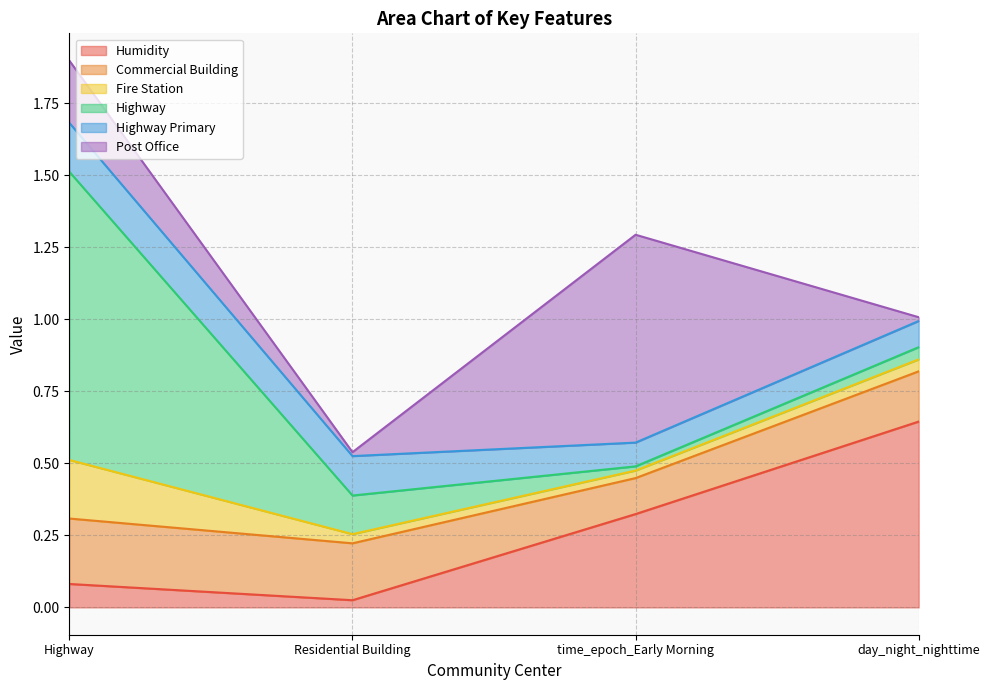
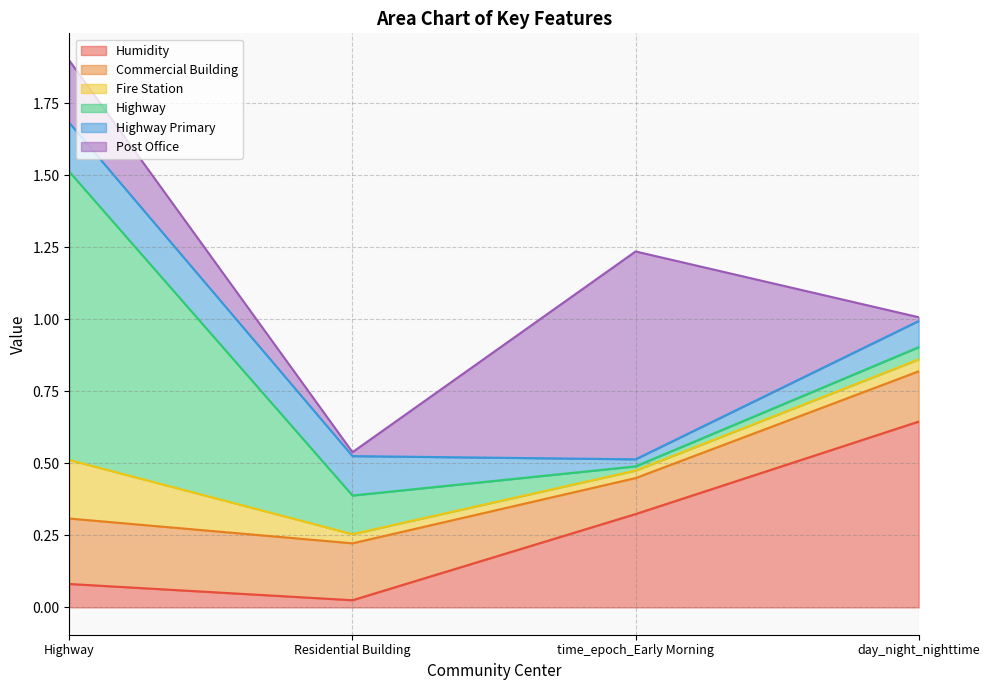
  {
    "Highway": {
      "Highway": 1.00,
      "Residential Building": 0.13,
      "time_epoch_Early Morning": 0.01,
      "day_night_nighttime": 0.04
    },
    "Highway Primary": {
      "Highway": 0.17,
      "Residential Building": 0.14,
-     "time_epoch_Early Morning": 0.08,
+     "time_epoch_Early Morning": 0.02,
      "day_night_nighttime": 0.09
    },
    "Post Office": {
      "Highway": 0.22,
      "Residential Building": 0.01,
      "time_epoch_Early Morning": 0.72,
      "day_night_nighttime": 0.01
    }
  }
